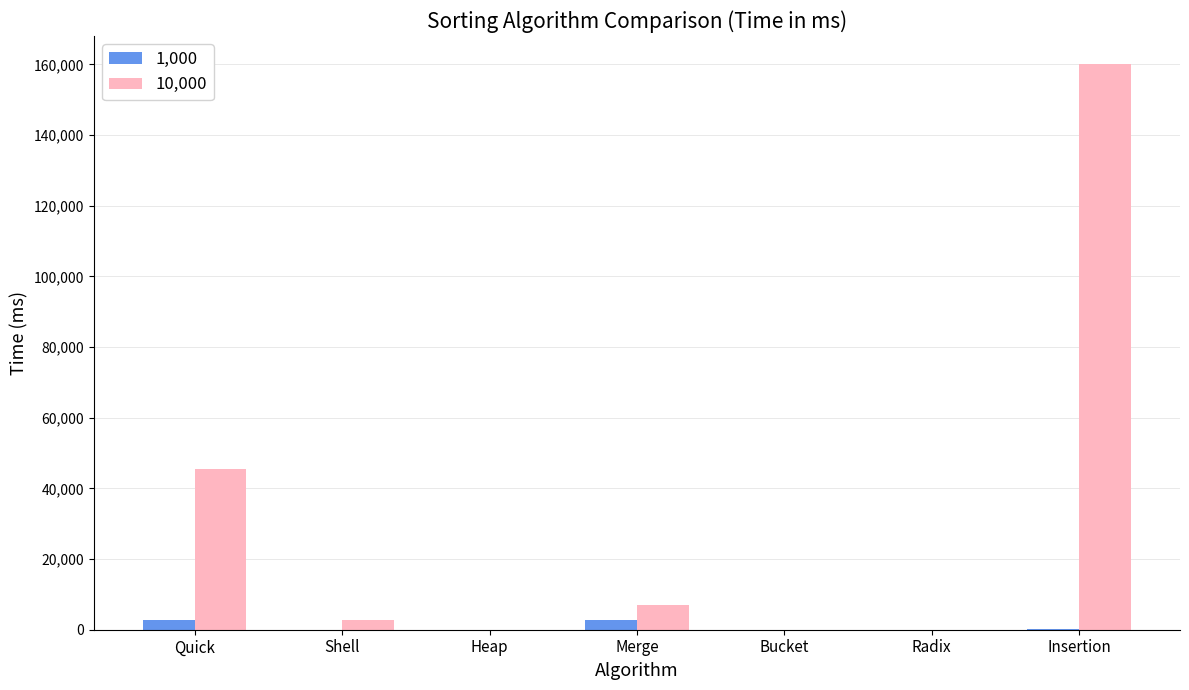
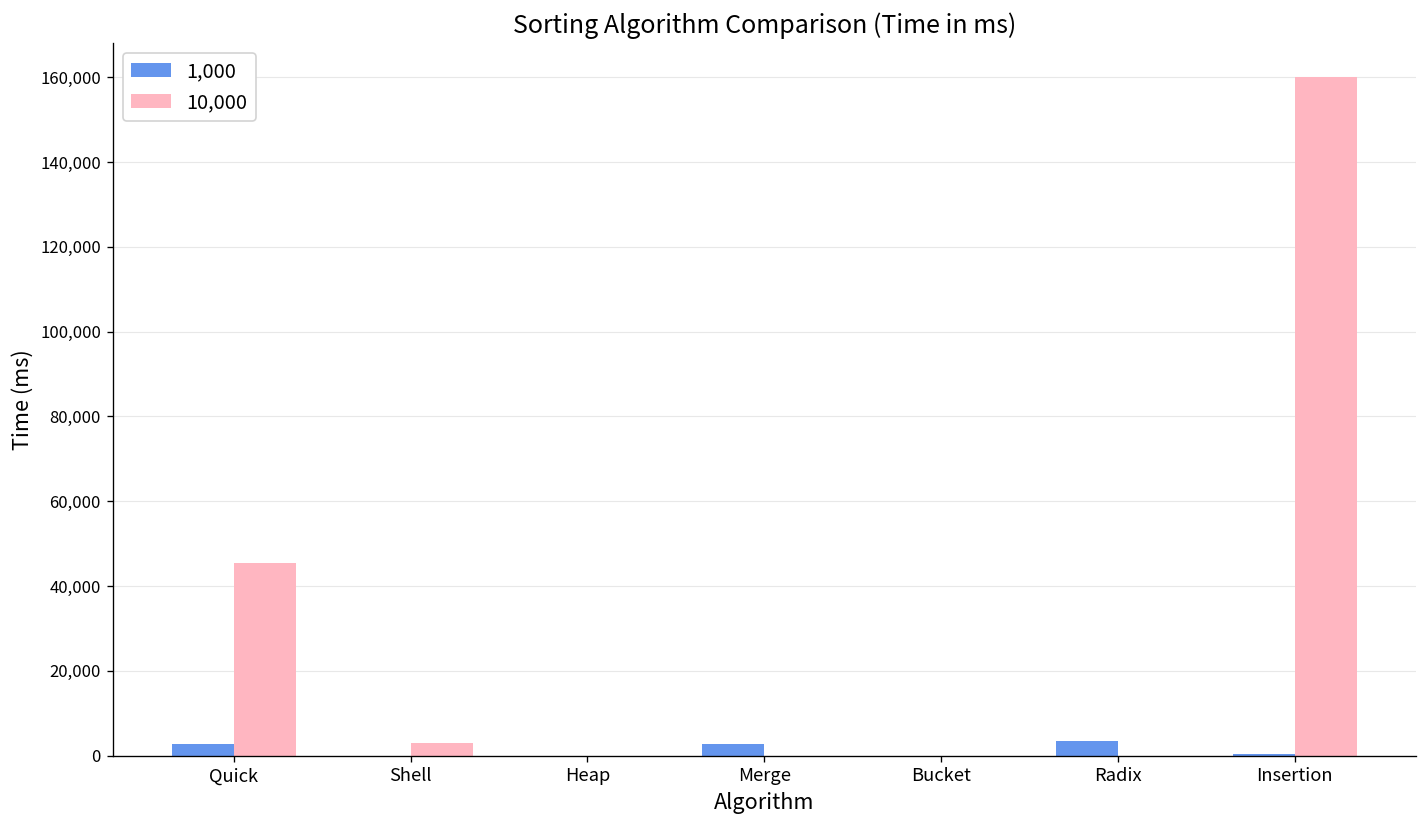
  {
    "1,000": {
      "Quick": "3,000",
      "Merge": "3,000",
-     "Radix": "0"
+     "Radix": "4,000"
    },
    "10,000": {
      "Quick": "46,000",
      "Shell": "3,000",
-     "Merge": "7,000",
+     "Merge": "0",
      "Insertion": "160,000"
    }
  }
